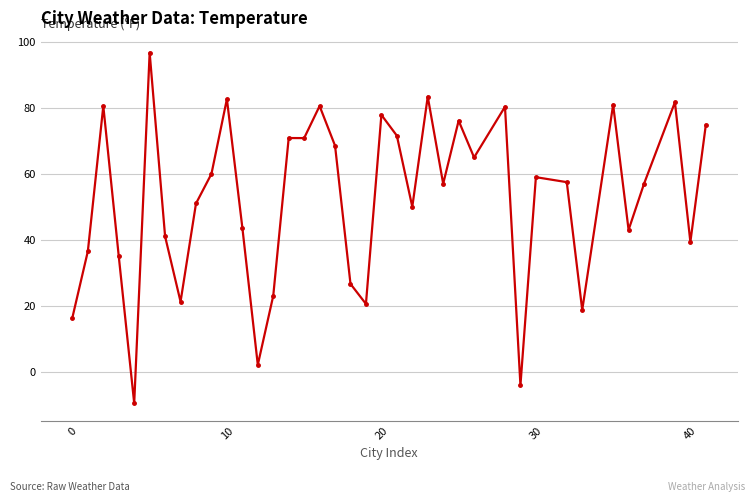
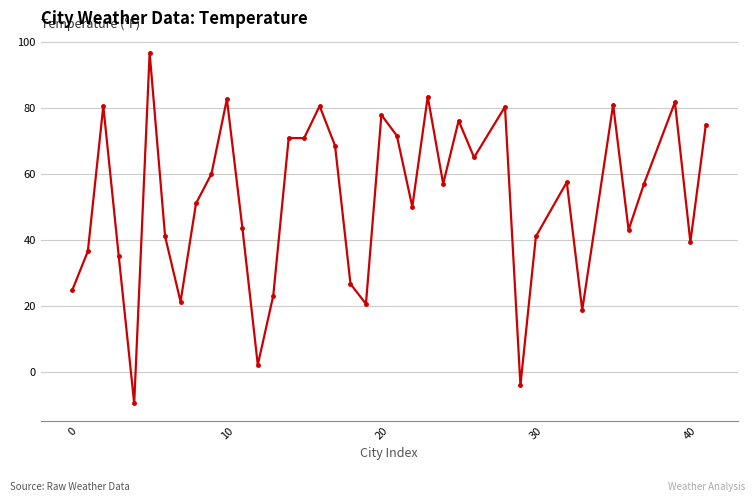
  {
-   "0": 16,
+   "0": 25,
    "10": 83,
    "20": 78,
-   "30": 59,
+   "30": 41,
    "40": 39
  }
